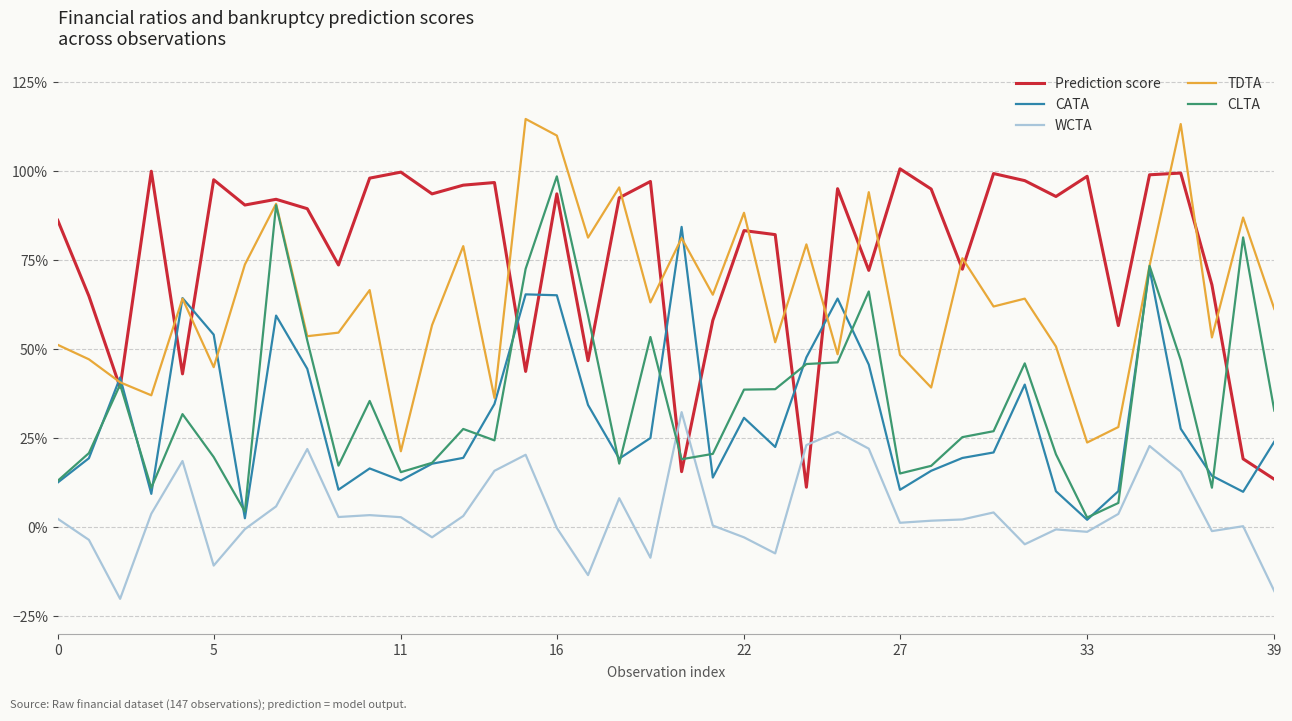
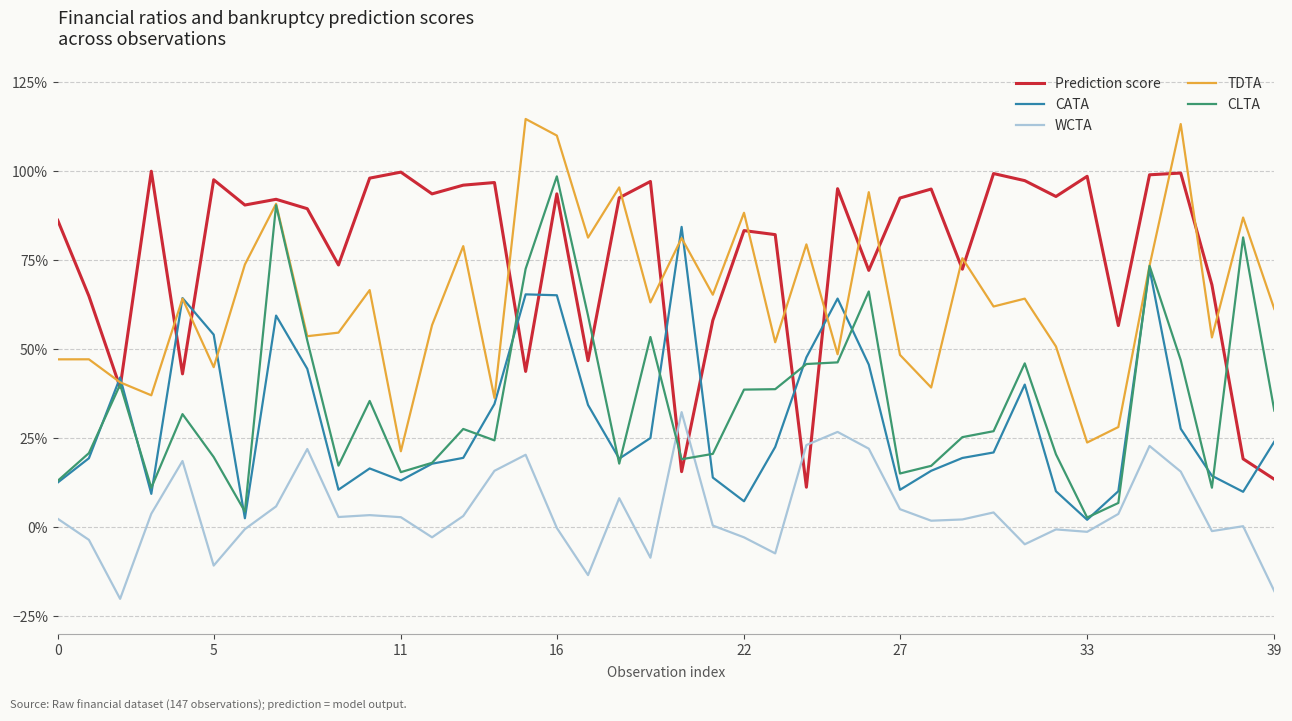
  {
    "Prediction score": {
      "0": "86%",
      "5": "98%",
      "11": "100%",
      "16": "94%",
      "22": "83%",
-     "27": "101%",
+     "27": "92%",
      "33": "99%",
      "39": "13%"
    },
    "CATA": {
      "5": "54%",
      "11": "13%",
      "16": "65%",
-     "22": "31%",
+     "22": "7%",
      "27": "10%",
      "39": "24%"
    },
    "WCTA": {
      "0": "2%",
      "5": "-11%",
      "11": "3%",
      "16": "0%",
      "22": "-3%",
-     "27": "1%",
+     "27": "5%",
      "33": "-1%",
      "39": "-18%"
    },
    "TDTA": {
-     "0": "51%",
+     "0": "47%",
      "5": "45%",
      "11": "21%",
      "16": "110%",
      "22": "88%",
      "27": "48%",
      "33": "24%",
      "39": "61%"
    },
    "CLTA": {
      "5": "20%",
      "11": "15%",
      "16": "98%",
      "22": "39%",
      "27": "15%",
      "39": "33%"
    }
  }
